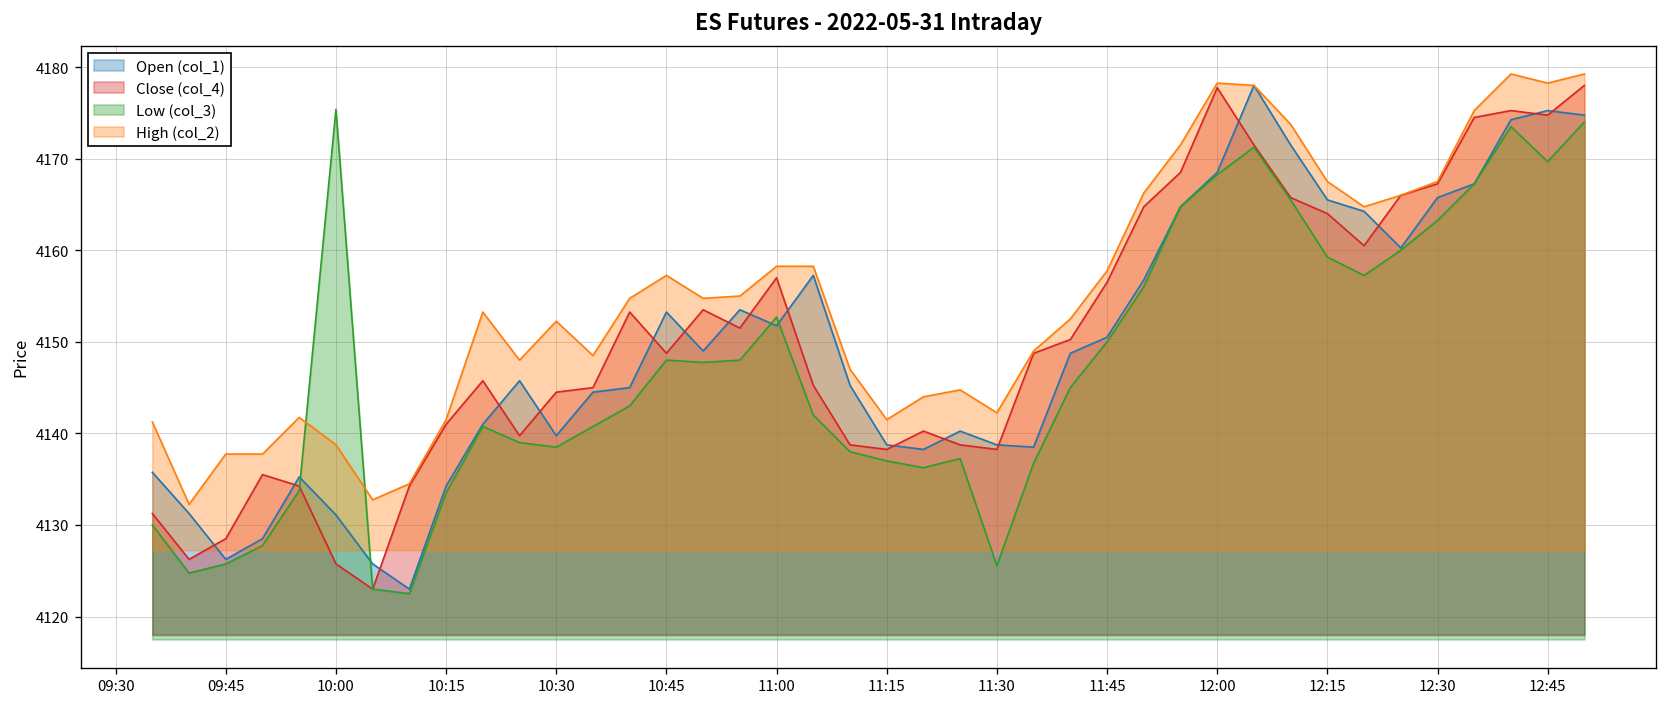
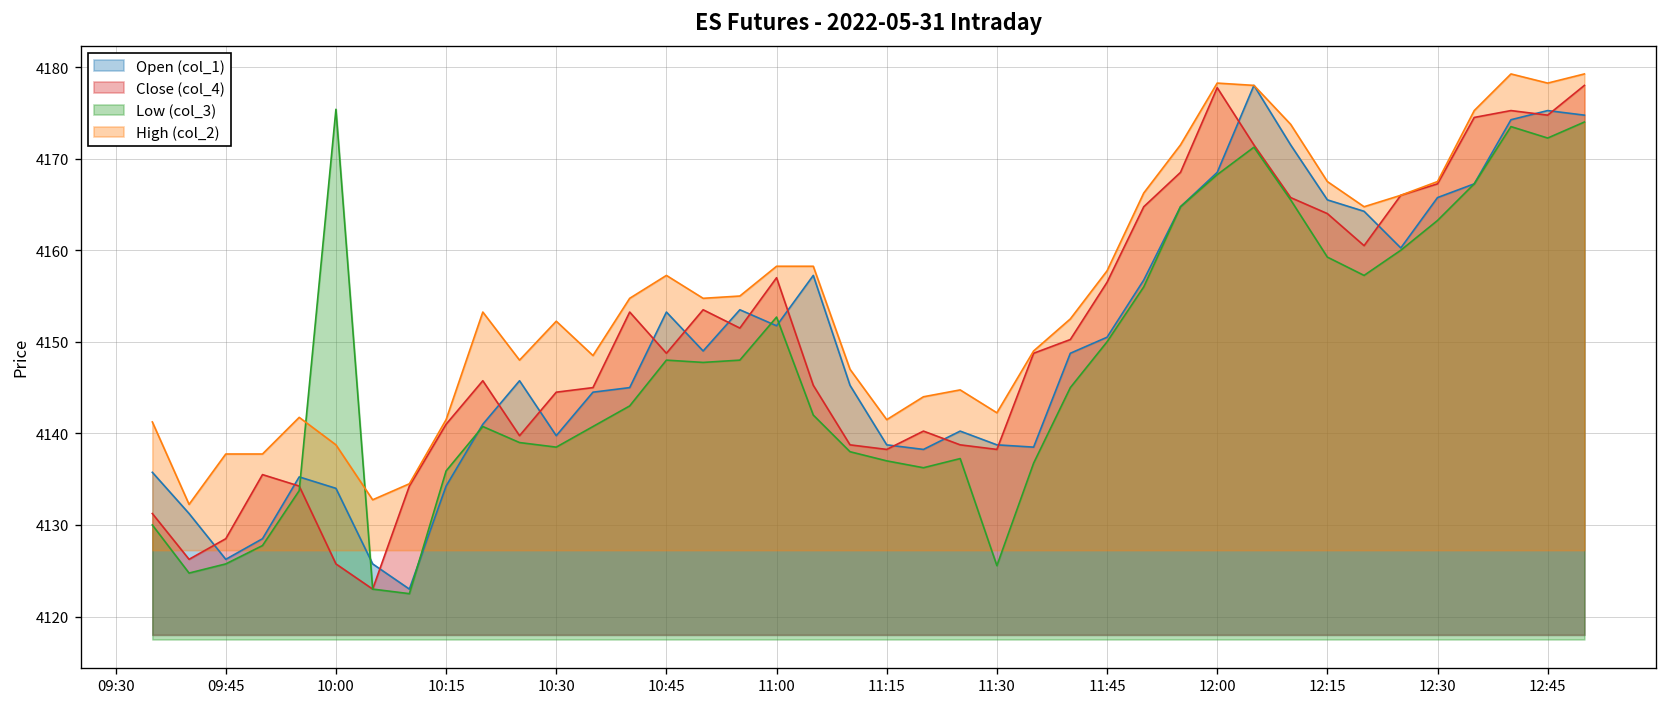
  {
    "Open (col_1)": {
      "09:45": 4126,
-     "10:00": 4131,
+     "10:00": 4134,
      "10:15": 4134,
      "10:30": 4140,
      "10:45": 4153,
      "11:00": 4152,
      "11:15": 4139,
      "11:30": 4139,
      "11:45": 4151,
      "12:15": 4166,
      "12:30": 4166,
      "12:45": 4175
    },
    "Low (col_3)": {
      "09:45": 4126,
      "10:00": 4175,
-     "10:15": 4134,
+     "10:15": 4136,
      "10:30": 4139,
      "10:45": 4148,
      "11:00": 4153,
      "11:15": 4137,
      "11:30": 4126,
      "11:45": 4150,
      "12:15": 4159,
      "12:30": 4163,
-     "12:45": 4170
+     "12:45": 4172
    }
  }
